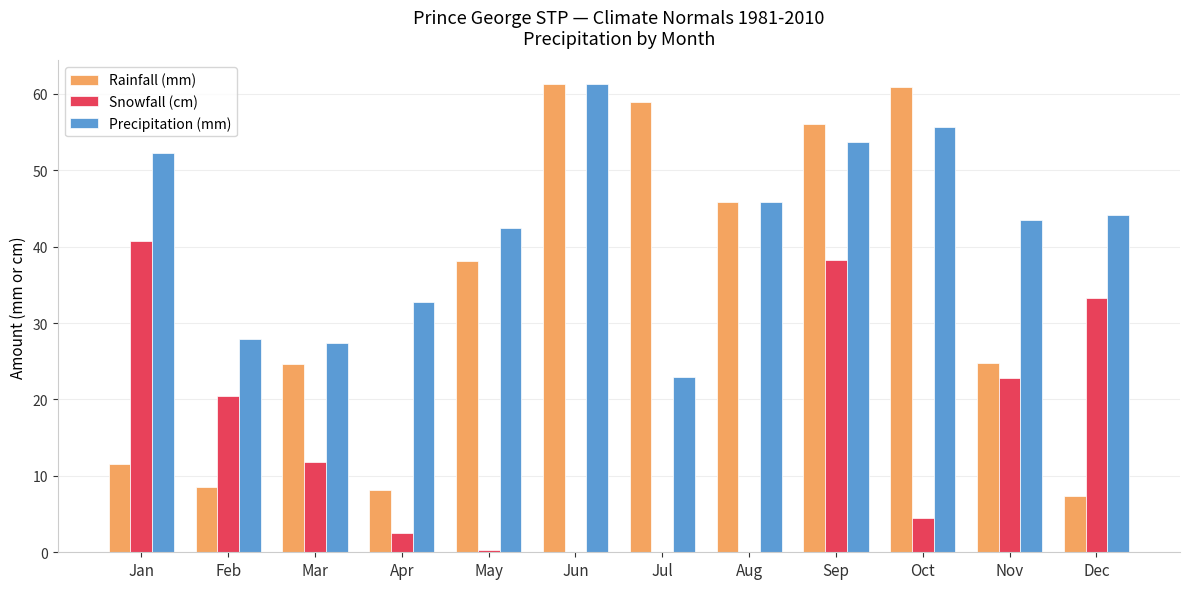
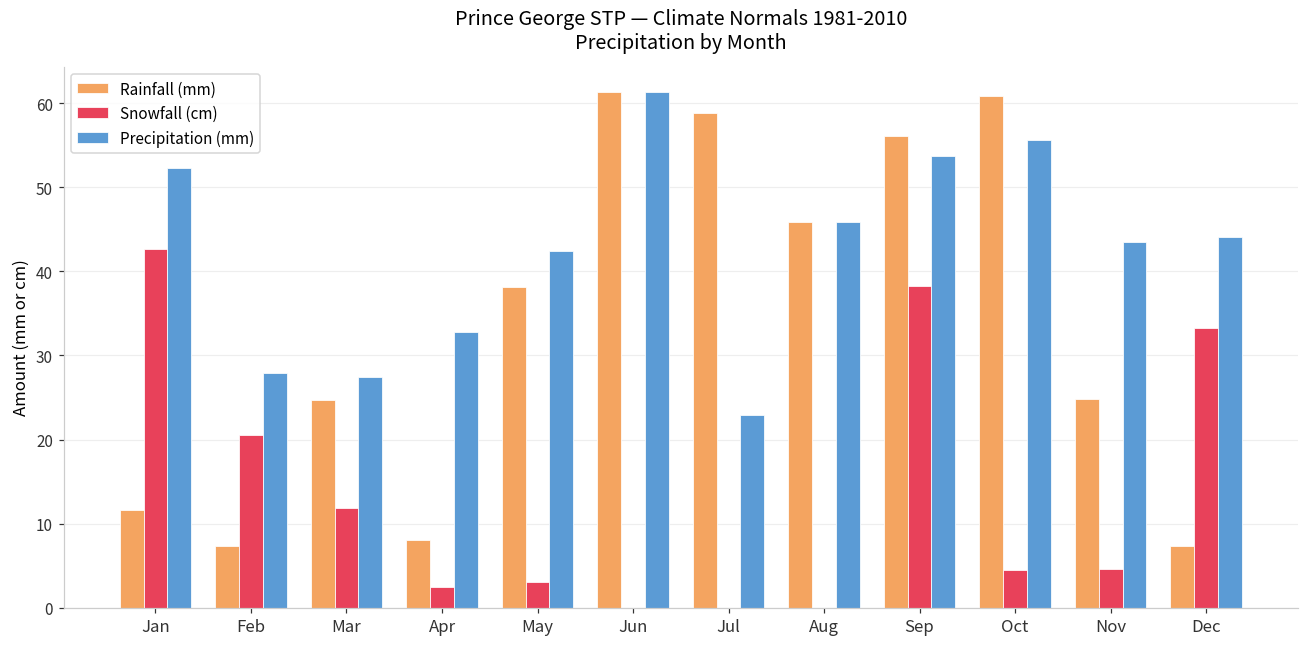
  {
    "Rainfall (mm)": {
      "Jan": 12,
-     "Feb": 9,
+     "Feb": 7,
      "Mar": 25,
      "Apr": 8,
      "May": 38,
      "Jun": 61,
      "Jul": 59,
      "Aug": 46,
      "Sep": 56,
      "Oct": 61,
      "Nov": 25,
      "Dec": 7
    },
    "Snowfall (cm)": {
-     "Jan": 41,
+     "Jan": 43,
      "Feb": 21,
      "Mar": 12,
      "Apr": 3,
-     "May": 0,
+     "May": 3,
      "Jun": 0,
      "Jul": 0,
      "Aug": 0,
      "Sep": 38,
      "Oct": 5,
-     "Nov": 23,
+     "Nov": 5,
      "Dec": 33
    },
    "Precipitation (mm)": {
      "Jan": 52,
      "Feb": 28,
      "Mar": 27,
      "Apr": 33,
      "May": 42,
      "Jun": 61,
      "Jul": 23,
      "Aug": 46,
      "Sep": 54,
      "Oct": 56,
      "Nov": 44,
      "Dec": 44
    }
  }
